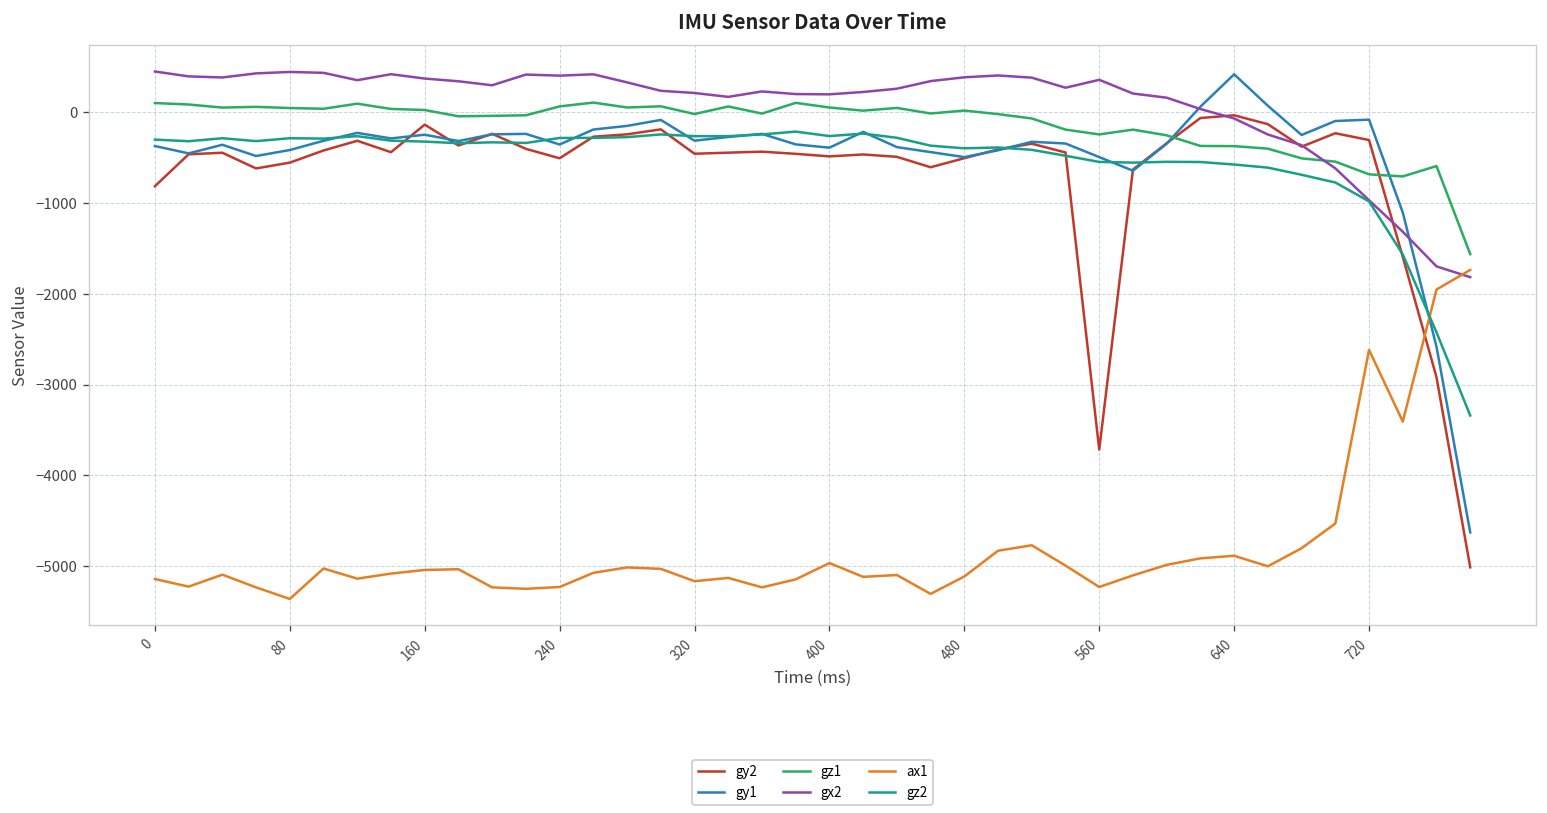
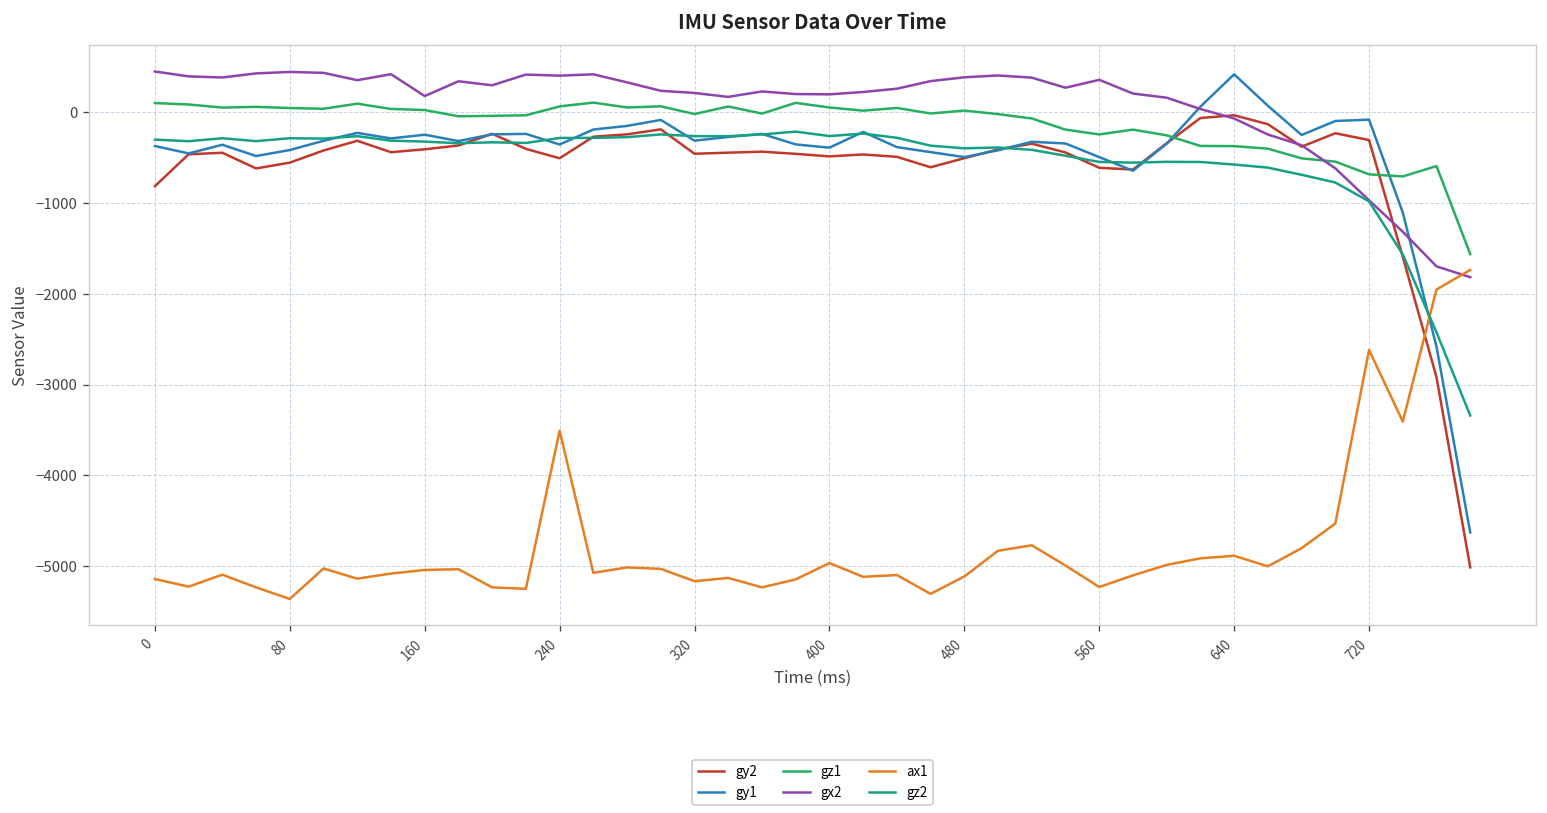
  {
    "gy2": {
      "0": -800,
      "80": -600,
-     "160": -100,
+     "160": -400,
      "240": -500,
      "320": -500,
      "400": -500,
-     "560": -3700,
+     "560": -600,
      "640": 0,
      "720": -300
    },
    "gy1": {
      "0": -400,
      "80": -400,
      "160": -200,
      "240": -400,
      "320": -300,
      "400": -400,
      "560": -500,
      "640": 400,
      "720": -100
    },
    "gx2": {
      "0": 500,
      "80": 400,
-     "160": 400,
+     "160": 200,
      "240": 400,
      "320": 200,
      "400": 200,
      "480": 400,
      "560": 400,
      "640": -100
    },
    "ax1": {
      "0": -5100,
      "80": -5400,
      "160": -5000,
-     "240": -5200,
+     "240": -3500,
      "320": -5200,
      "400": -5000,
      "480": -5100,
      "560": -5200,
      "640": -4900,
      "720": -2600
    }
  }
